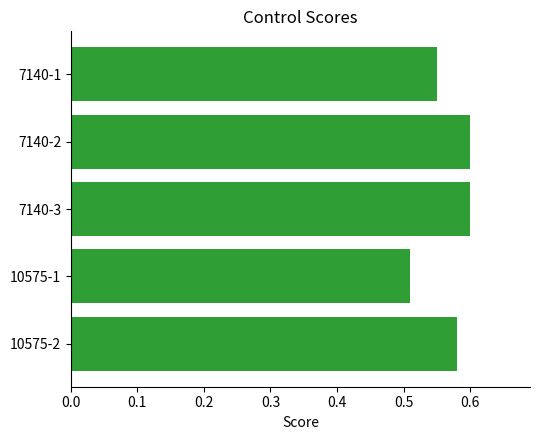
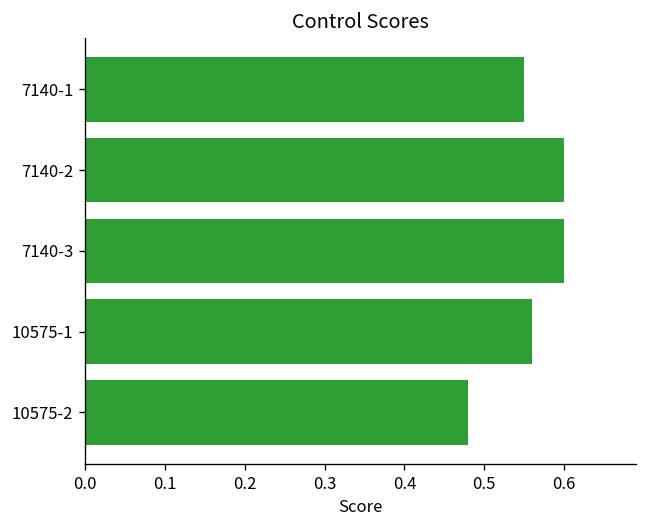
  {
    "7140-1": 0.55,
    "7140-2": 0.60,
    "7140-3": 0.60,
-   "10575-1": 0.51,
-   "10575-2": 0.58
+   "10575-1": 0.56,
+   "10575-2": 0.48
  }
